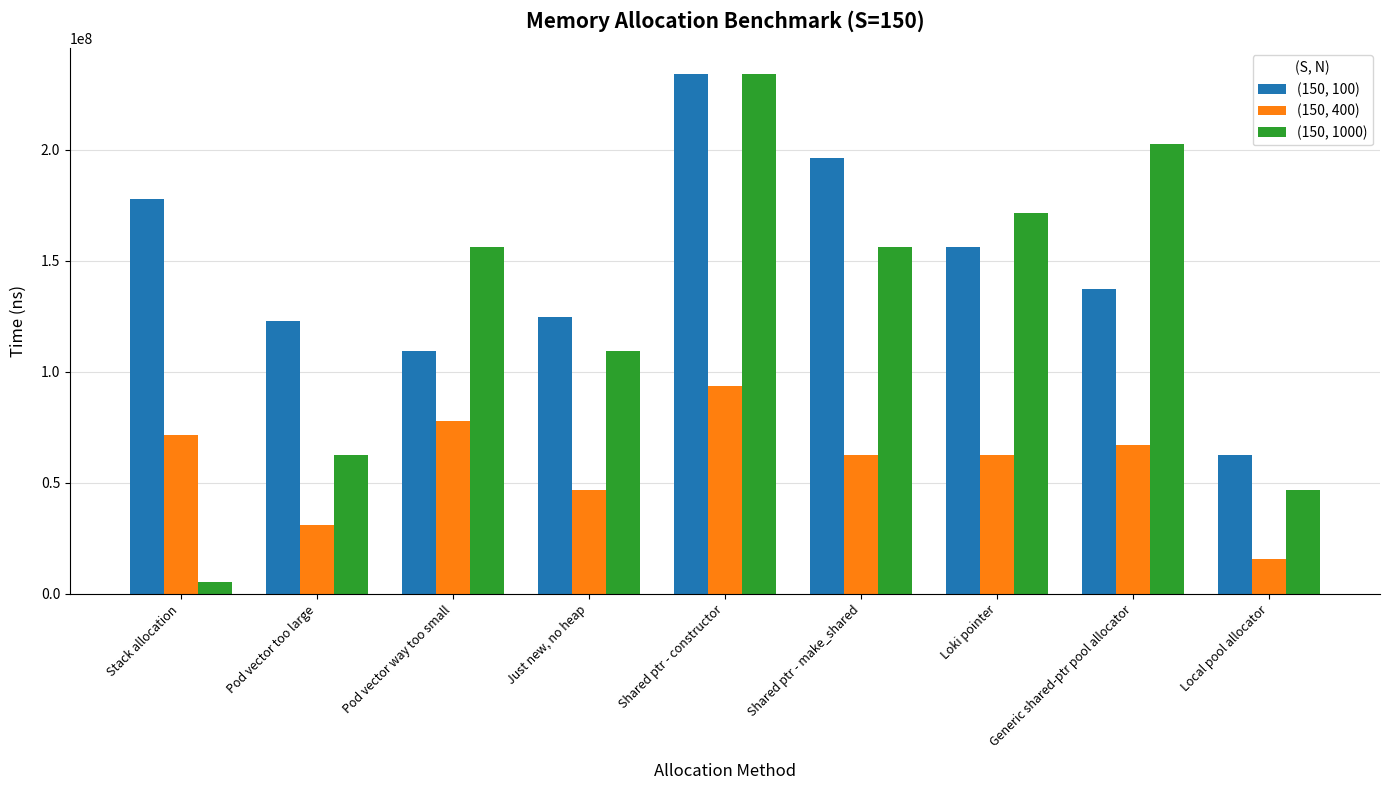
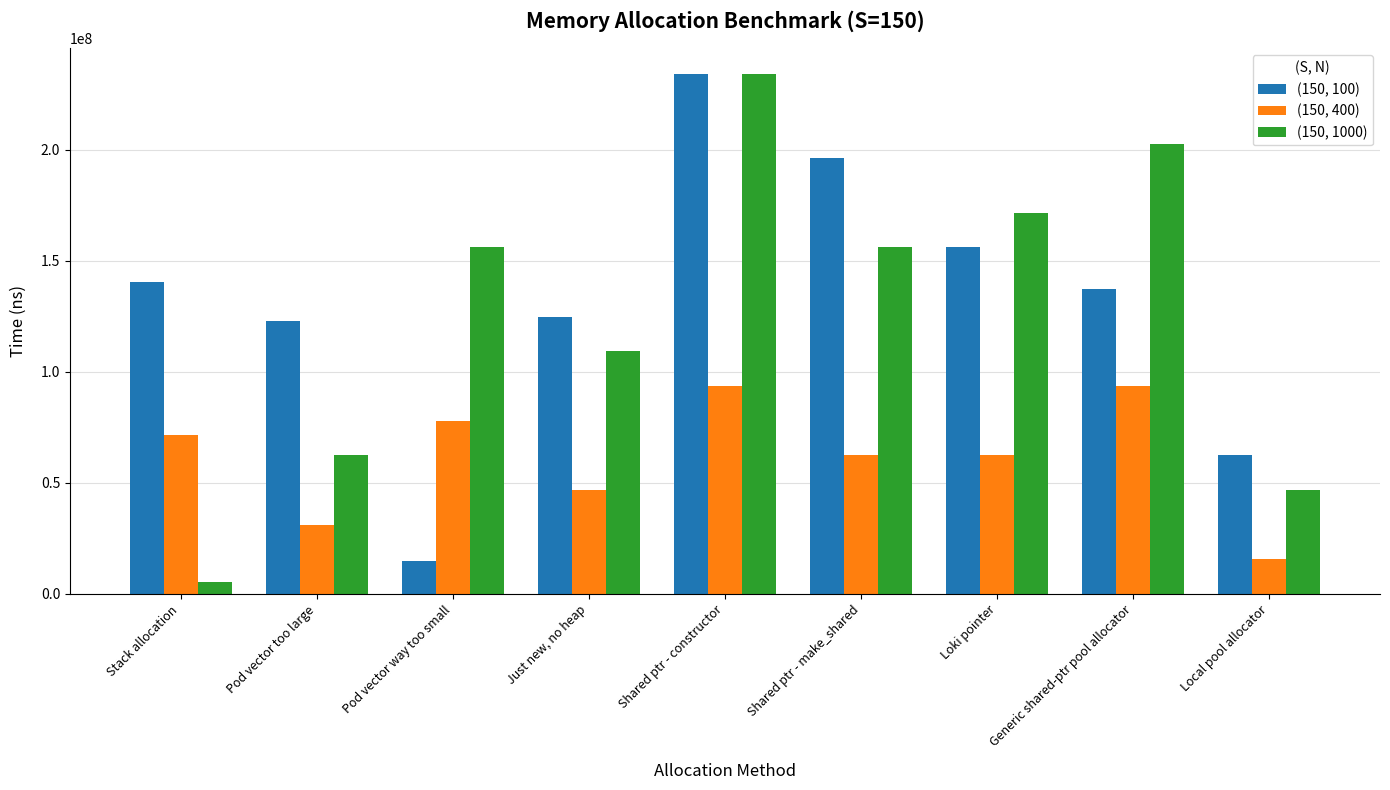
  {
    "(150, 100)": {
-     "Stack allocation": 178000000,
+     "Stack allocation": 140000000,
      "Pod vector too large": 123000000,
-     "Pod vector way too small": 109000000,
+     "Pod vector way too small": 15000000,
      "Just new, no heap": 125000000,
      "Shared ptr - constructor": 234000000,
      "Shared ptr - make_shared": 196000000,
      "Loki pointer": 156000000,
      "Generic shared-ptr pool allocator": 137000000,
      "Local pool allocator": 62000000
    },
    "(150, 400)": {
      "Stack allocation": 71000000,
      "Pod vector too large": 31000000,
      "Pod vector way too small": 78000000,
      "Just new, no heap": 47000000,
      "Shared ptr - constructor": 94000000,
      "Shared ptr - make_shared": 62000000,
      "Loki pointer": 62000000,
-     "Generic shared-ptr pool allocator": 67000000,
+     "Generic shared-ptr pool allocator": 94000000,
      "Local pool allocator": 16000000
    },
    "(150, 1000)": {
      "Stack allocation": 5000000,
      "Pod vector too large": 62000000,
      "Pod vector way too small": 156000000,
      "Just new, no heap": 109000000,
      "Shared ptr - constructor": 234000000,
      "Shared ptr - make_shared": 156000000,
      "Loki pointer": 172000000,
      "Generic shared-ptr pool allocator": 203000000,
      "Local pool allocator": 47000000
    }
  }
